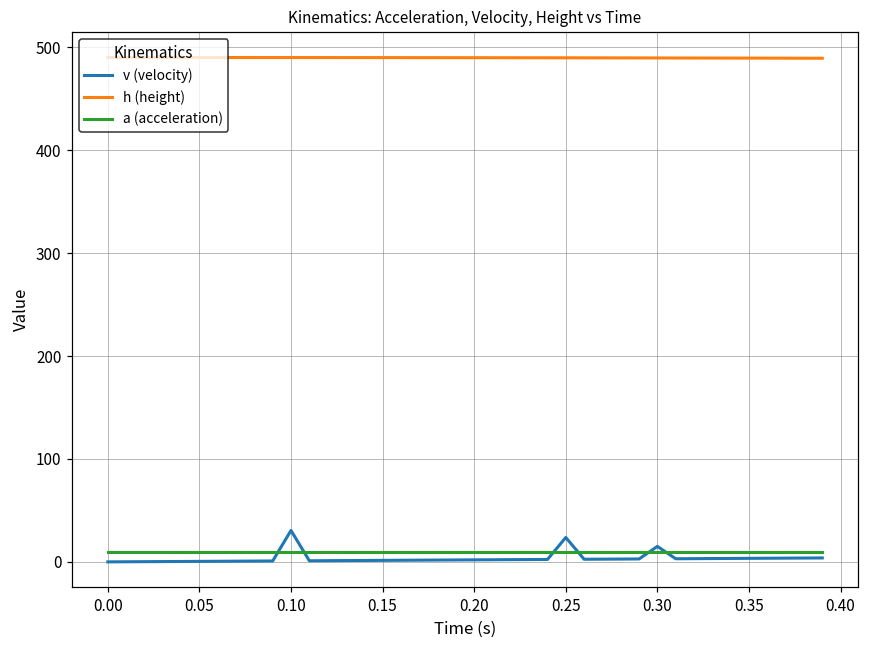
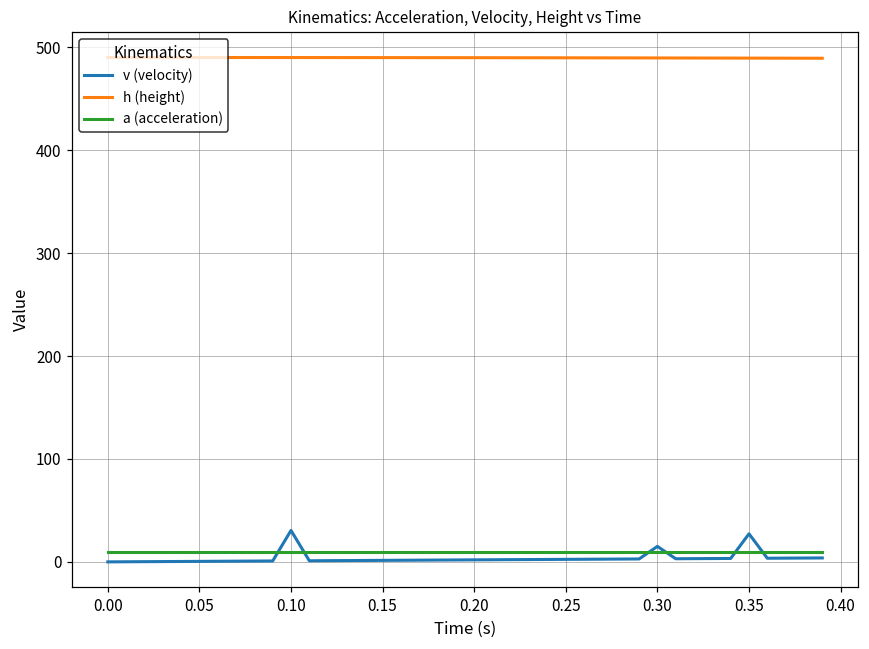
  {
    "v (velocity)": {
      "0.00": 0,
      "0.05": 0,
      "0.10": 30,
      "0.15": 0,
      "0.20": 0,
-     "0.25": 20,
+     "0.25": 0,
      "0.30": 20,
-     "0.35": 0
+     "0.35": 30
    },
    "h (height)": {
      "0.10": 490,
      "0.15": 490,
      "0.20": 490,
      "0.25": 490,
      "0.30": 490,
      "0.35": 490
    },
    "a (acceleration)": {
      "0.00": 10,
      "0.05": 10,
      "0.10": 10,
      "0.15": 10,
      "0.20": 10,
      "0.25": 10,
      "0.30": 10,
      "0.35": 10
    }
  }
